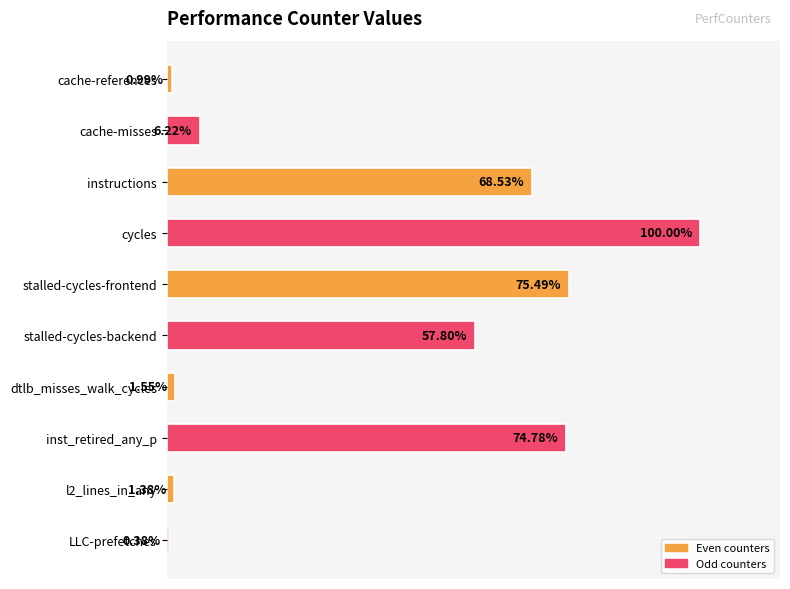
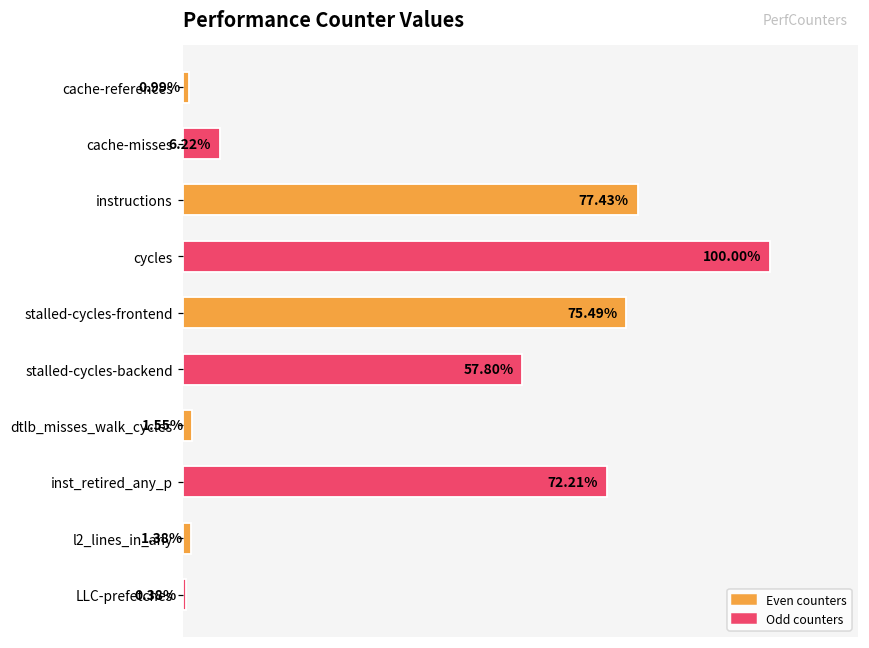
  {
    "cache-references": "0.99%",
    "cache-misses": "6.22%",
-   "instructions": "68.53%",
+   "instructions": "77.43%",
    "cycles": "100.00%",
    "stalled-cycles-frontend": "75.49%",
    "stalled-cycles-backend": "57.80%",
    "dtlb_misses_walk_cycles": "1.55%",
-   "inst_retired_any_p": "74.78%",
+   "inst_retired_any_p": "72.21%",
    "l2_lines_in_any": "1.38%",
    "LLC-prefetches": "0.38%"
  }
